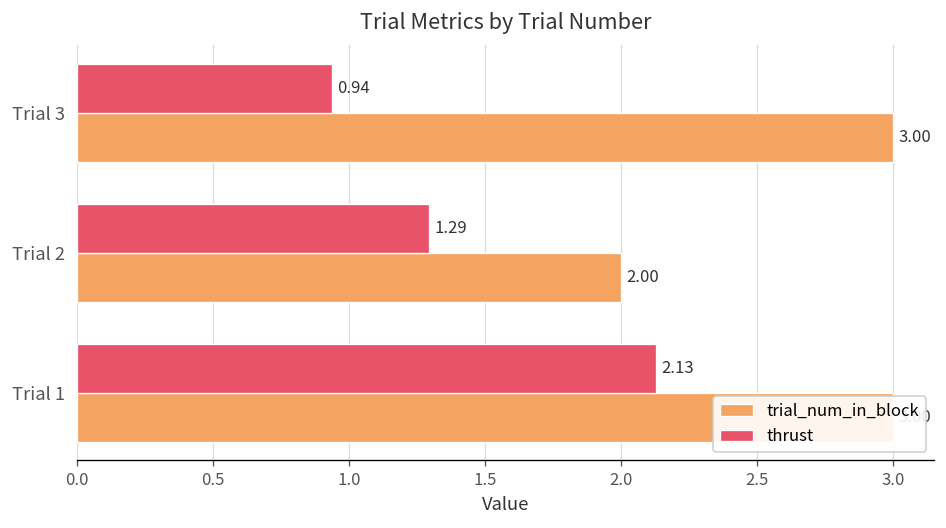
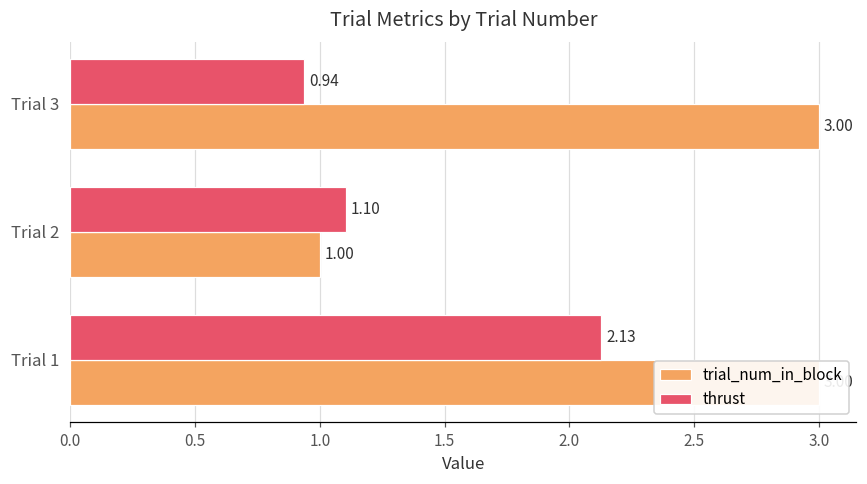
  {
    "trial_num_in_block": {
      "Trial 3": 3.00,
-     "Trial 2": 2.00
+     "Trial 2": 1.00
    },
    "thrust": {
      "Trial 3": 0.94,
-     "Trial 2": 1.29,
+     "Trial 2": 1.10,
      "Trial 1": 2.13
    }
  }
